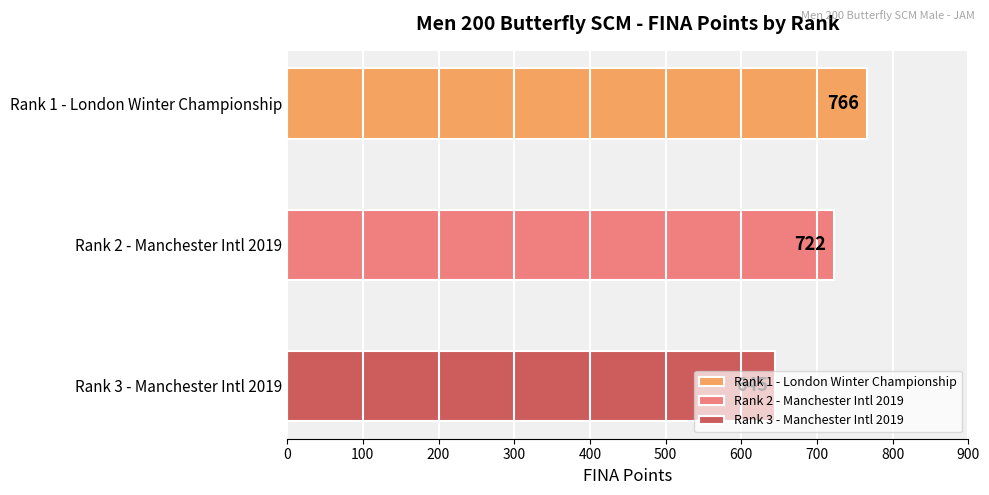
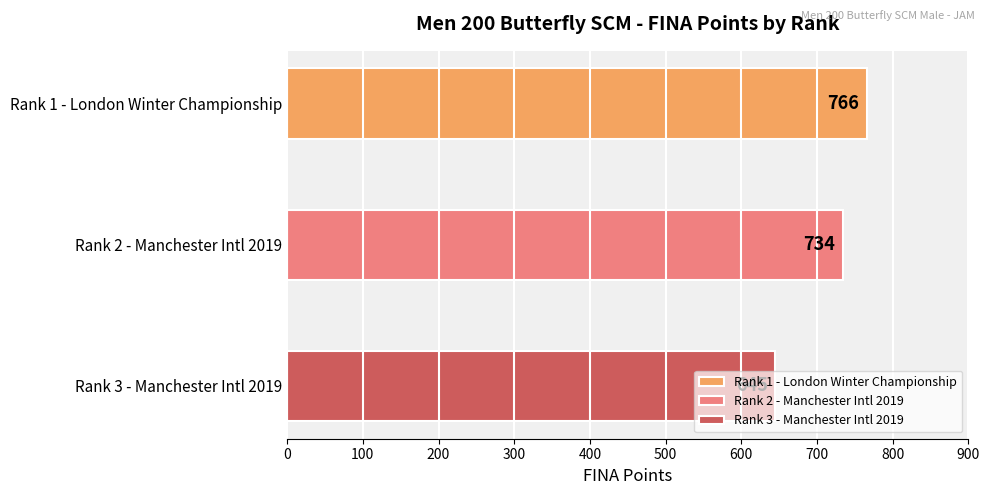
  {
    "Rank 1 - London Winter Championship": 766,
-   "Rank 2 - Manchester Intl 2019": 722
+   "Rank 2 - Manchester Intl 2019": 734
  }
